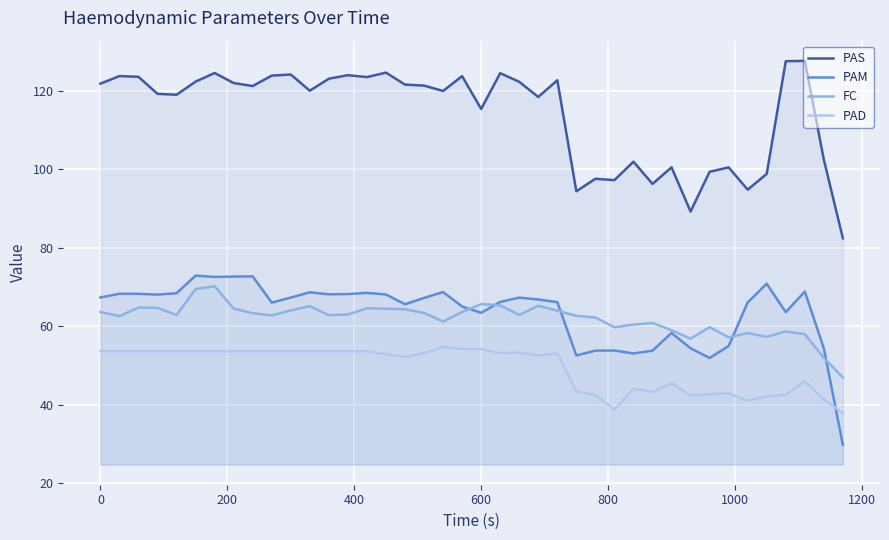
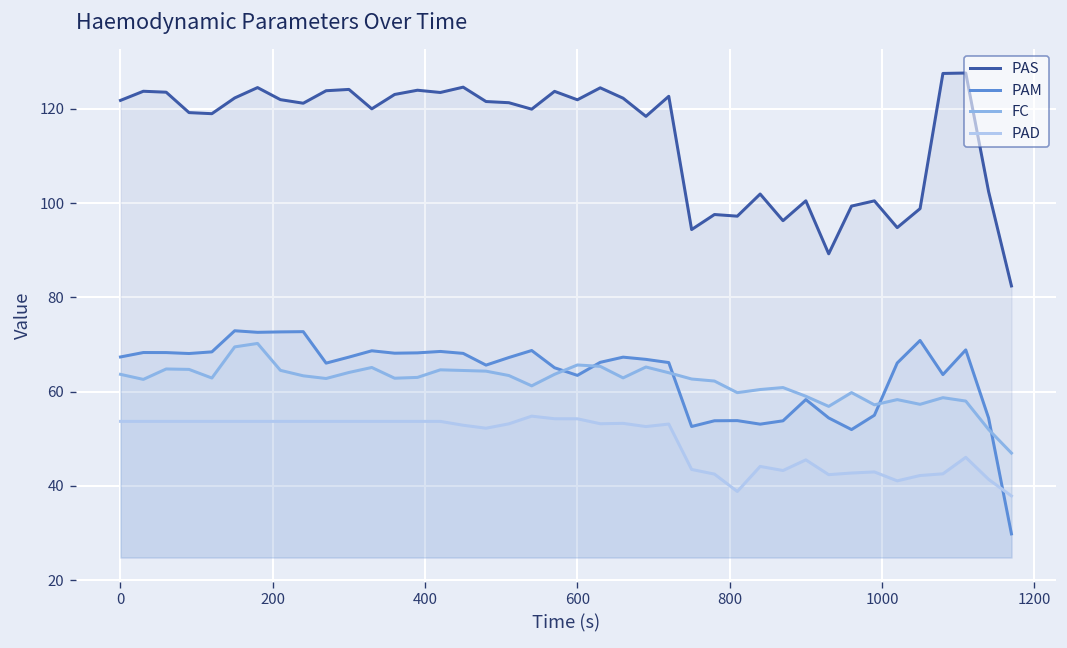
  {
    "PAS": {
      "0": 122,
-     "600": 115
+     "600": 122
    },
    "PAM": {
      "0": 67,
      "600": 63
    }
  }
